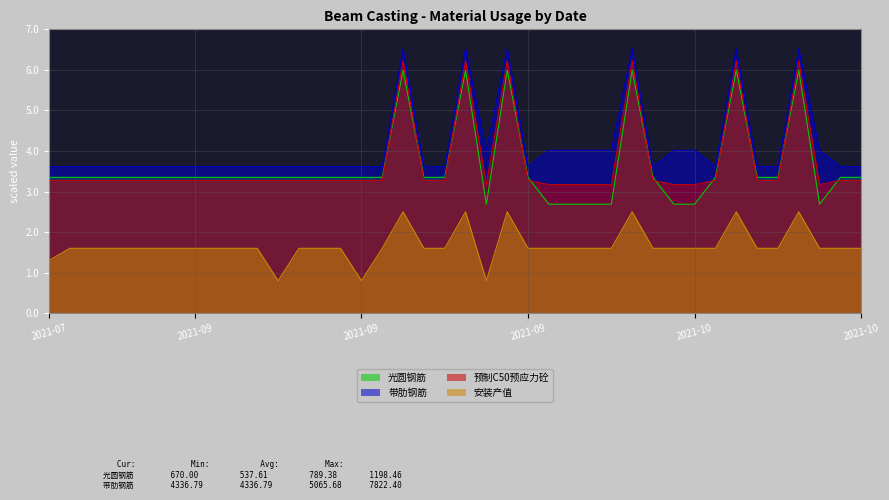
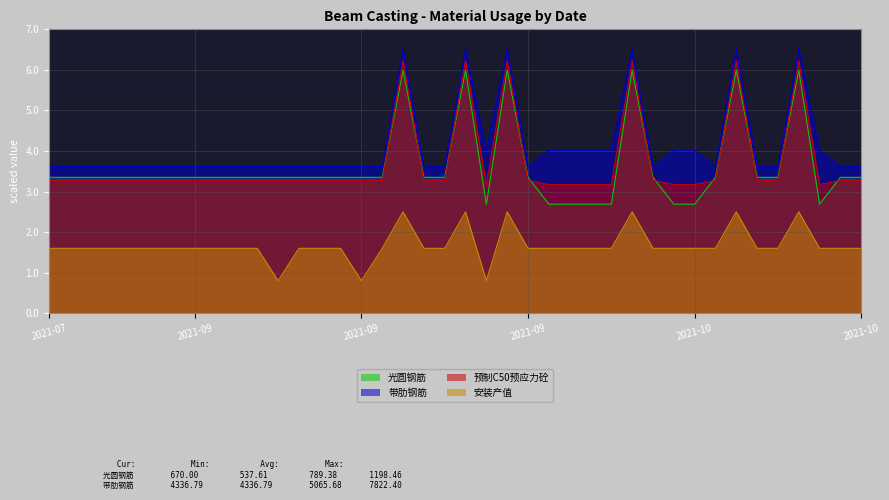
  {
    "光圆钢筋": {
      "2021-07": 3.4
    },
    "带肋钢筋": {
      "2021-07": 3.6
    },
    "预制C50预应力砼": {
      "2021-07": 3.3
    },
    "安装产值": {
-     "2021-07": 1.3
+     "2021-07": 1.6
    }
  }
